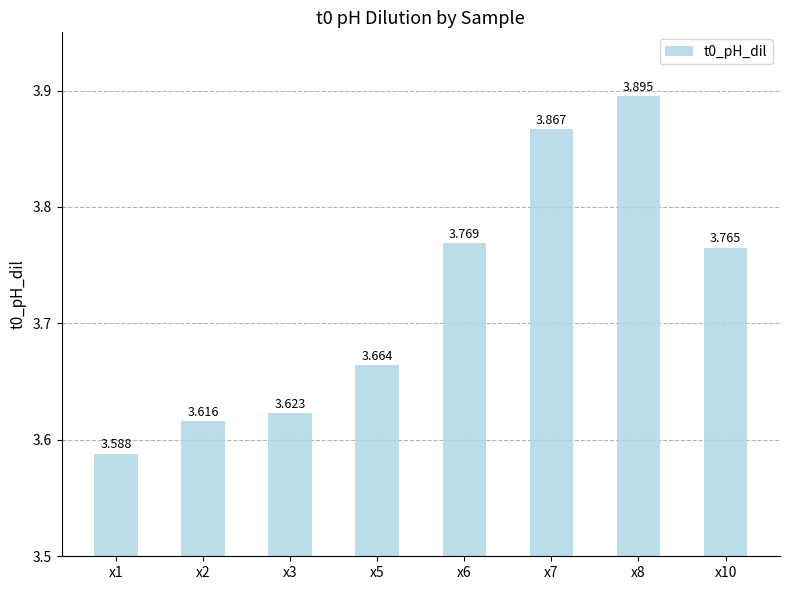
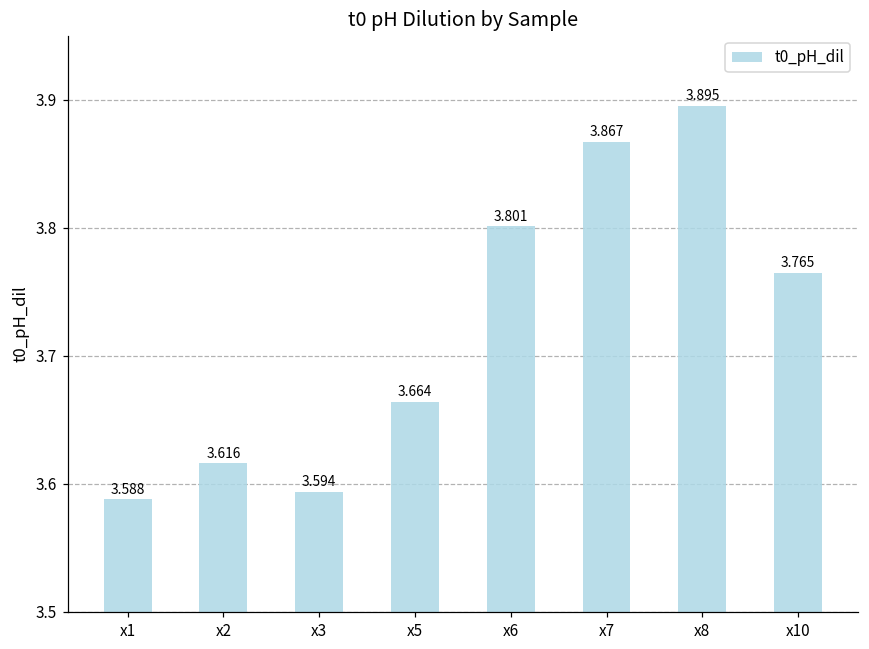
  {
    "x1": 3.588,
    "x2": 3.616,
-   "x3": 3.623,
+   "x3": 3.594,
    "x5": 3.664,
-   "x6": 3.769,
+   "x6": 3.801,
    "x7": 3.867,
    "x8": 3.895,
    "x10": 3.765
  }
